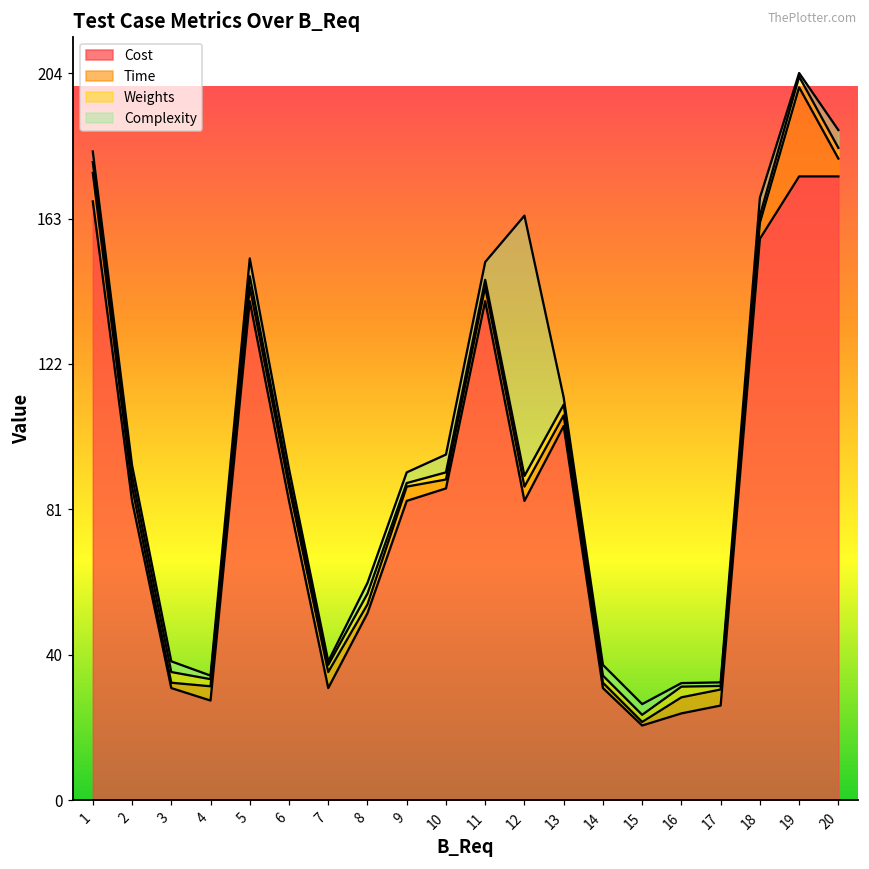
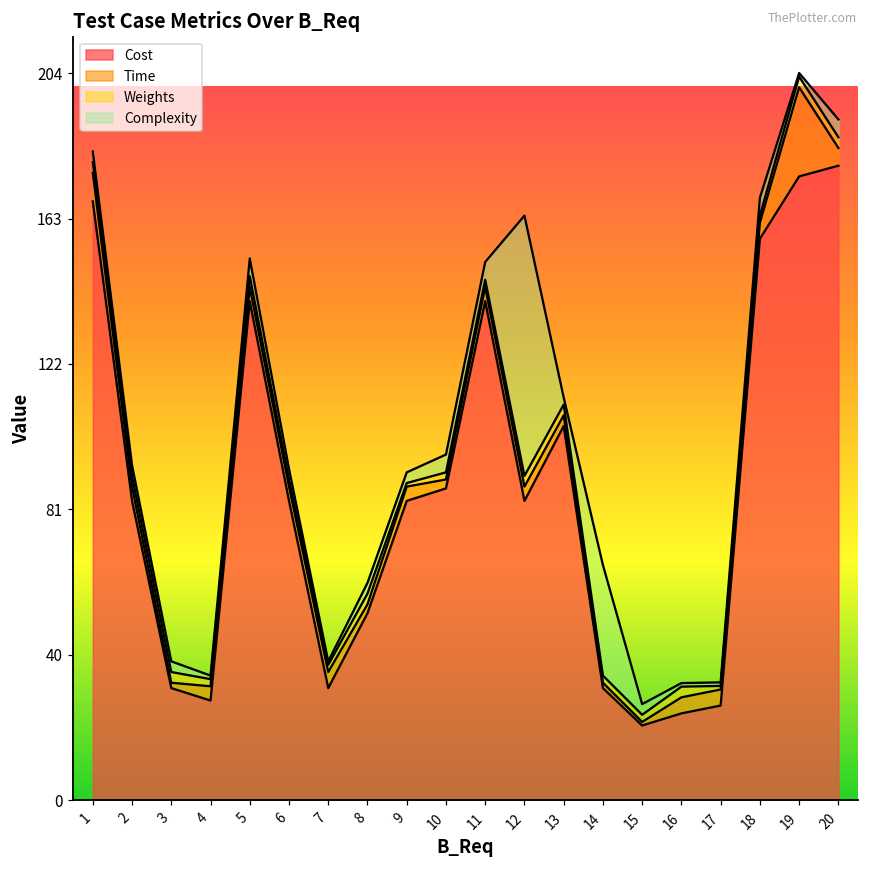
  {
    "Cost": {
      "1": 168,
      "2": 84,
      "3": 32,
      "4": 28,
      "5": 140,
      "6": 84,
      "7": 32,
      "8": 53,
      "9": 84,
      "10": 88,
      "11": 140,
      "12": 84,
      "13": 105,
      "14": 32,
      "15": 21,
      "16": 24,
      "17": 27,
      "18": 158,
      "19": 175,
-     "20": 175
+     "20": 178
    },
    "Complexity": {
      "1": 3,
      "2": 3,
      "3": 3,
      "4": 1,
      "5": 5,
      "6": 3,
      "7": 1,
      "8": 3,
      "9": 3,
      "10": 5,
      "11": 5,
      "12": 73,
      "13": 2,
-     "14": 3,
+     "14": 31,
      "15": 3,
      "16": 1,
      "17": 1,
      "18": 5,
      "19": 1,
      "20": 5
    }
  }
